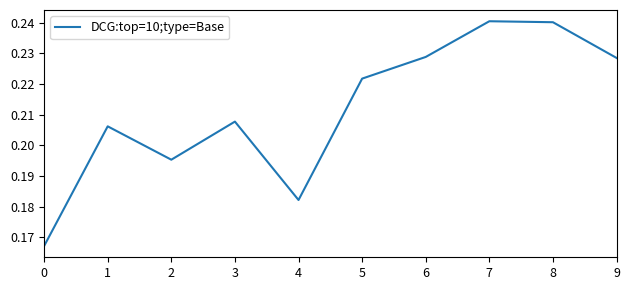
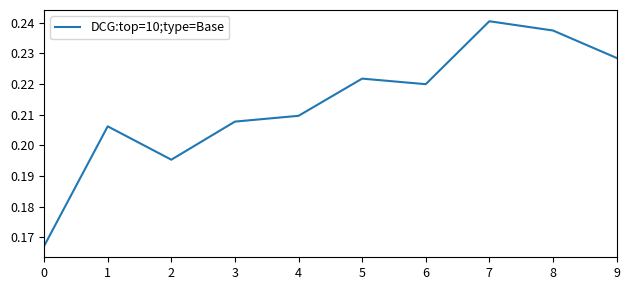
  {
    "0": 0.167,
    "1": 0.206,
    "2": 0.195,
    "3": 0.208,
-   "4": 0.182,
+   "4": 0.210,
    "5": 0.222,
-   "6": 0.229,
+   "6": 0.220,
    "7": 0.241,
-   "8": 0.240,
+   "8": 0.238,
    "9": 0.229
  }
